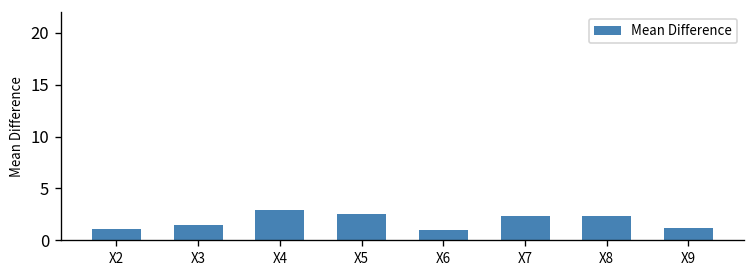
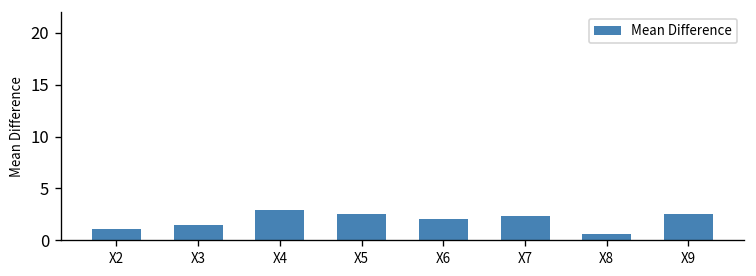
  {
    "X2": 1,
    "X3": 2,
    "X4": 3,
    "X5": 3,
-   "X6": 1,
+   "X6": 2,
    "X7": 2,
-   "X8": 2,
-   "X9": 1
+   "X8": 1,
+   "X9": 3
  }
